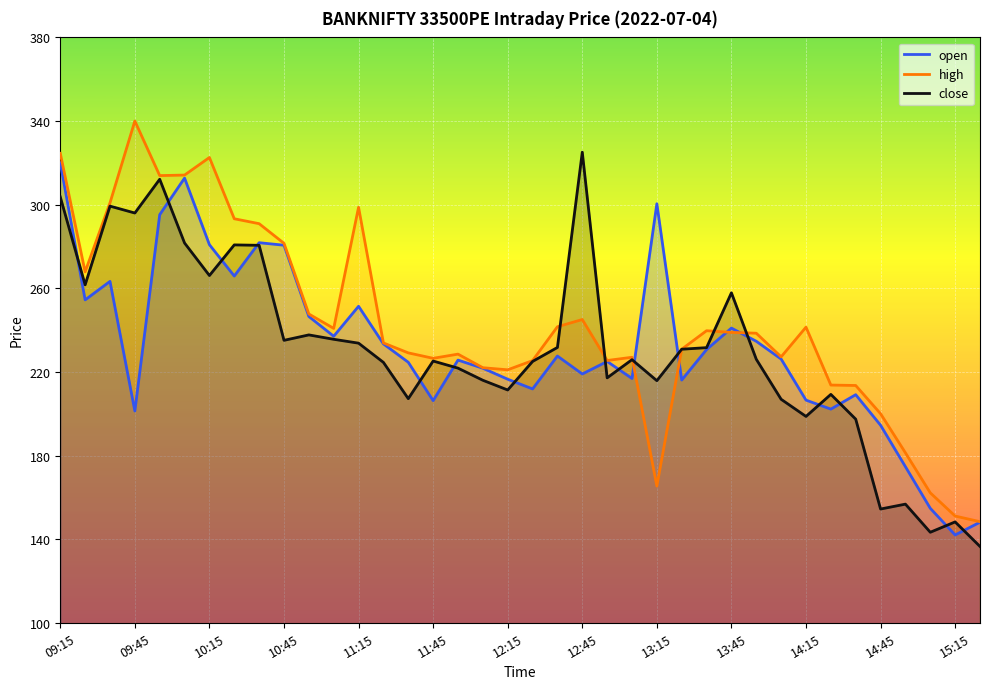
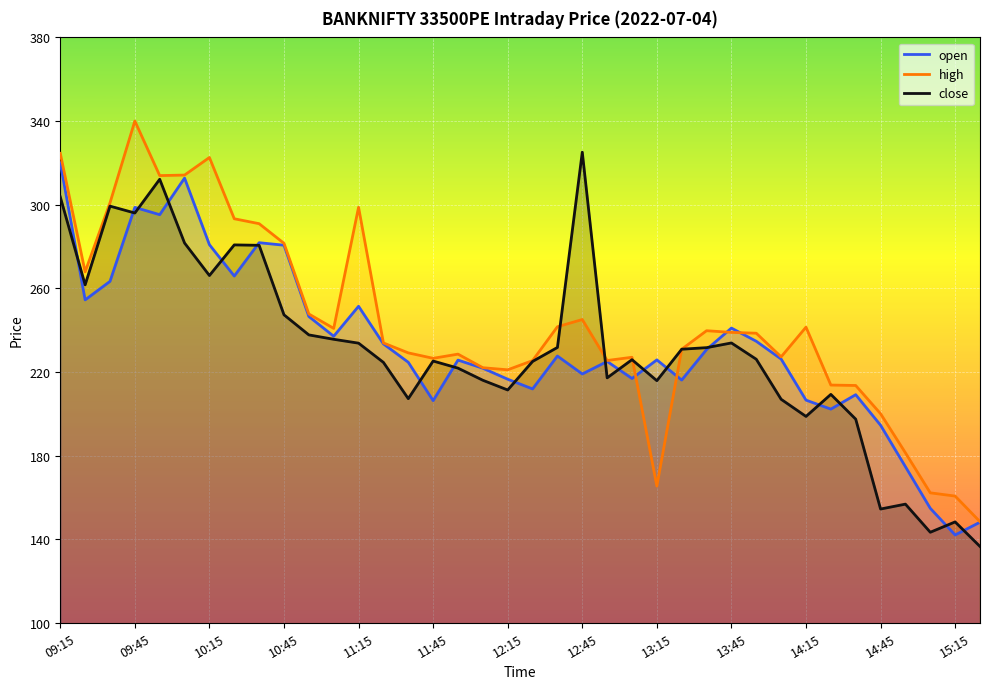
  {
    "open": {
      "09:15": 320,
-     "09:45": 201,
+     "09:45": 299,
      "10:15": 281,
      "11:15": 251,
      "11:45": 206,
      "12:15": 217,
      "12:45": 219,
-     "13:15": 300,
+     "13:15": 226,
      "13:45": 241,
      "14:15": 207,
      "14:45": 194,
      "15:15": 142
    },
    "high": {
      "09:15": 325,
      "09:45": 340,
      "10:15": 323,
      "11:15": 299,
      "11:45": 227,
      "12:15": 221,
      "12:45": 245,
      "13:15": 165,
      "13:45": 239,
      "14:15": 241,
      "14:45": 200,
-     "15:15": 151
+     "15:15": 161
    },
    "close": {
      "09:15": 304,
      "09:45": 296,
      "10:15": 266,
-     "10:45": 235,
+     "10:45": 247,
      "11:15": 234,
      "11:45": 225,
      "12:15": 211,
      "12:45": 325,
      "13:15": 216,
-     "13:45": 258,
+     "13:45": 234,
      "14:15": 199,
      "14:45": 154,
      "15:15": 148
    }
  }
